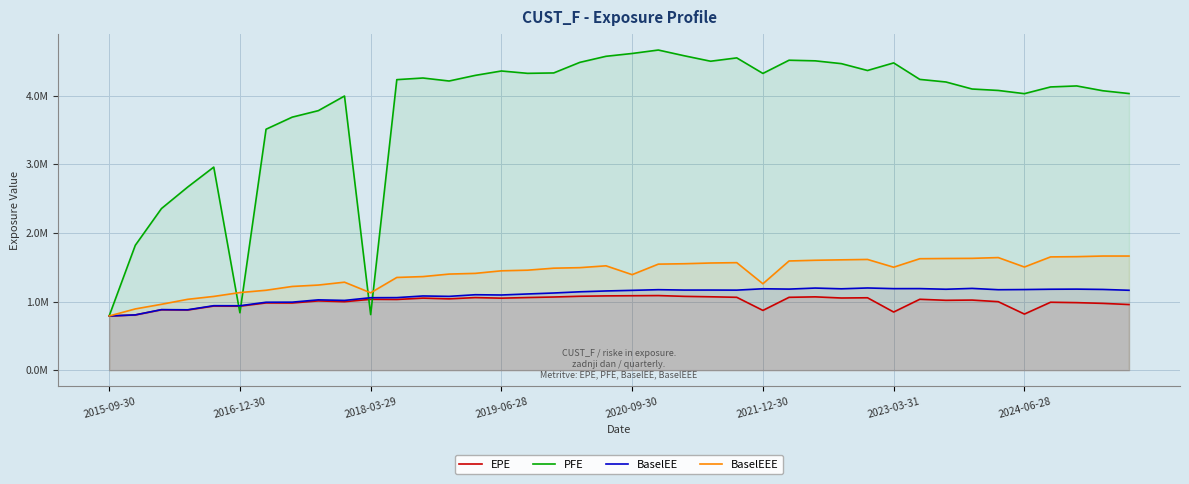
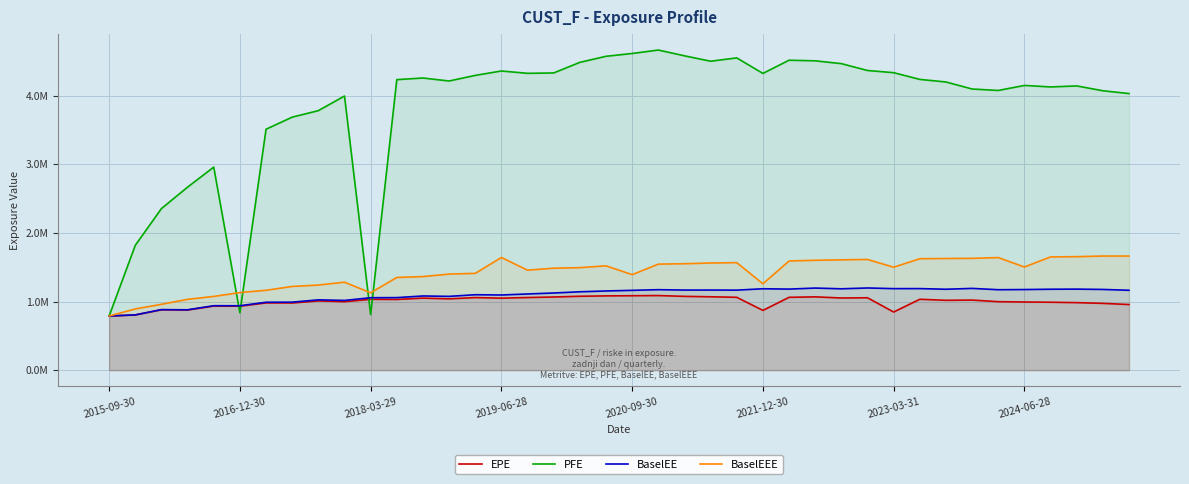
  {
    "EPE": {
      "2019-06-28": 1000000,
      "2020-09-30": 1100000,
      "2021-12-30": 900000,
      "2023-03-31": 800000,
-     "2024-06-28": 800000
+     "2024-06-28": 1000000
    },
    "PFE": {
      "2016-12-30": 800000,
      "2018-03-29": 800000,
      "2019-06-28": 4400000,
      "2020-09-30": 4600000,
      "2021-12-30": 4300000,
-     "2023-03-31": 4500000,
-     "2024-06-28": 4000000
+     "2023-03-31": 4300000,
+     "2024-06-28": 4200000
    },
    "BaselEE": {
      "2019-06-28": 1100000,
      "2020-09-30": 1200000,
      "2021-12-30": 1200000,
      "2023-03-31": 1200000,
      "2024-06-28": 1200000
    },
    "BaselEEE": {
      "2016-12-30": 1100000,
      "2018-03-29": 1100000,
-     "2019-06-28": 1400000,
+     "2019-06-28": 1600000,
      "2020-09-30": 1400000,
      "2021-12-30": 1300000,
      "2023-03-31": 1500000,
      "2024-06-28": 1500000
    }
  }
